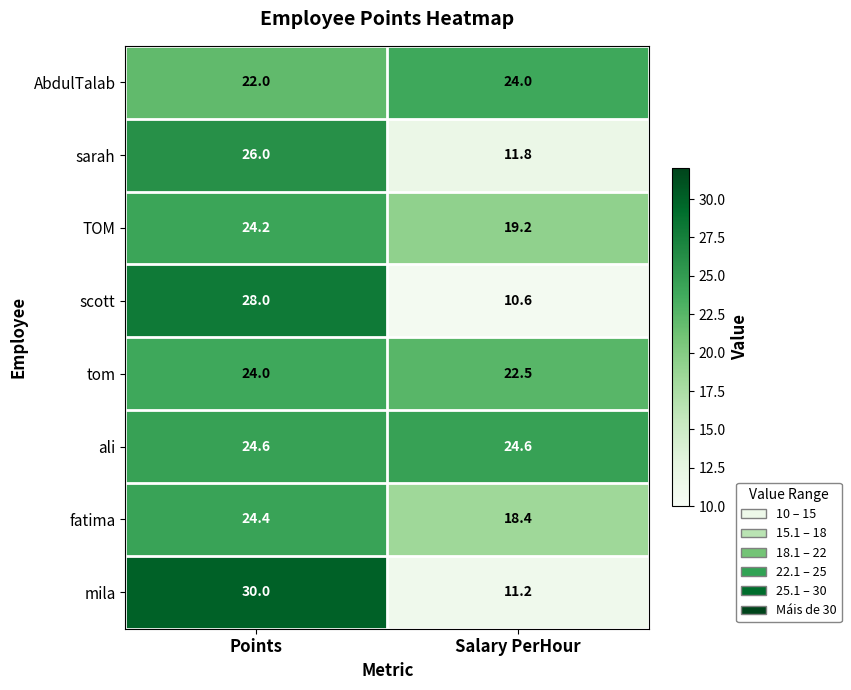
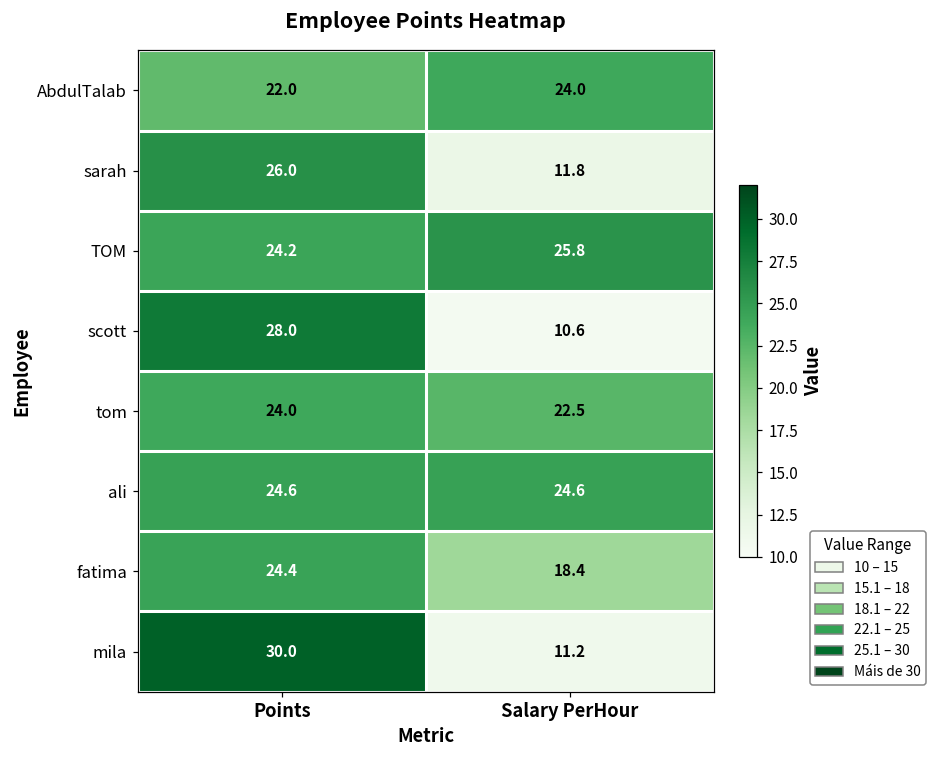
  {
    "AbdulTalab": {
      "Points": 22.0,
      "Salary PerHour": 24.0
    },
    "sarah": {
      "Points": 26.0,
      "Salary PerHour": 11.8
    },
    "TOM": {
      "Points": 24.2,
-     "Salary PerHour": 19.2
+     "Salary PerHour": 25.8
    },
    "scott": {
      "Points": 28.0,
      "Salary PerHour": 10.6
    },
    "tom": {
      "Points": 24.0,
      "Salary PerHour": 22.5
    },
    "ali": {
      "Points": 24.6,
      "Salary PerHour": 24.6
    },
    "fatima": {
      "Points": 24.4,
      "Salary PerHour": 18.4
    },
    "mila": {
      "Points": 30.0,
      "Salary PerHour": 11.2
    }
  }
